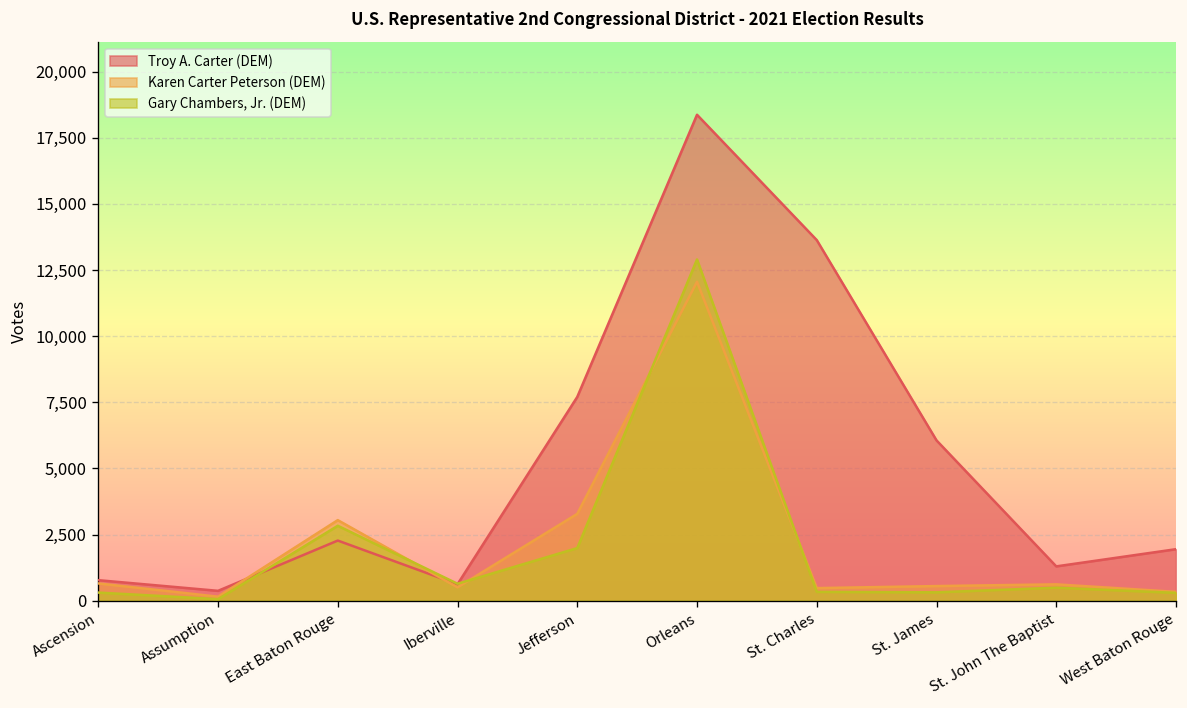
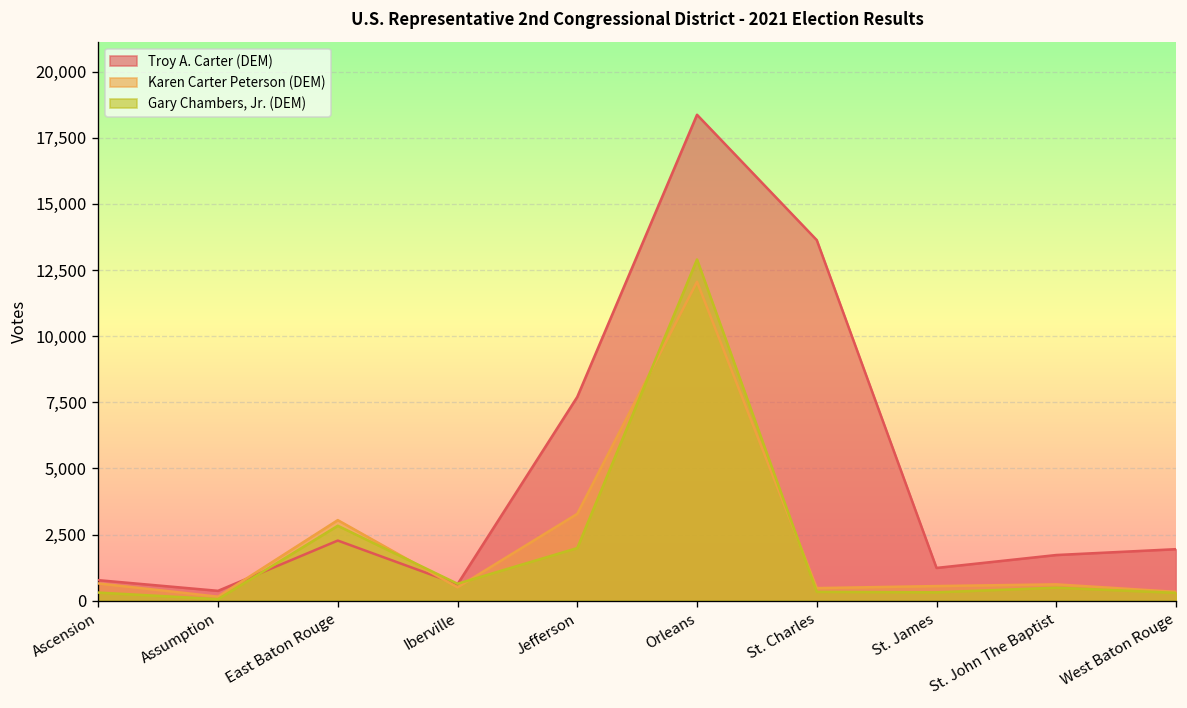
  {
    "Troy A. Carter (DEM)": {
      "Ascension": "800",
      "Assumption": "400",
      "East Baton Rouge": "2,300",
      "Jefferson": "7,700",
      "Orleans": "18,400",
      "St. Charles": "13,600",
-     "St. James": "6,100",
-     "St. John The Baptist": "1,300",
+     "St. James": "1,200",
+     "St. John The Baptist": "1,700",
      "West Baton Rouge": "1,900"
    }
  }
